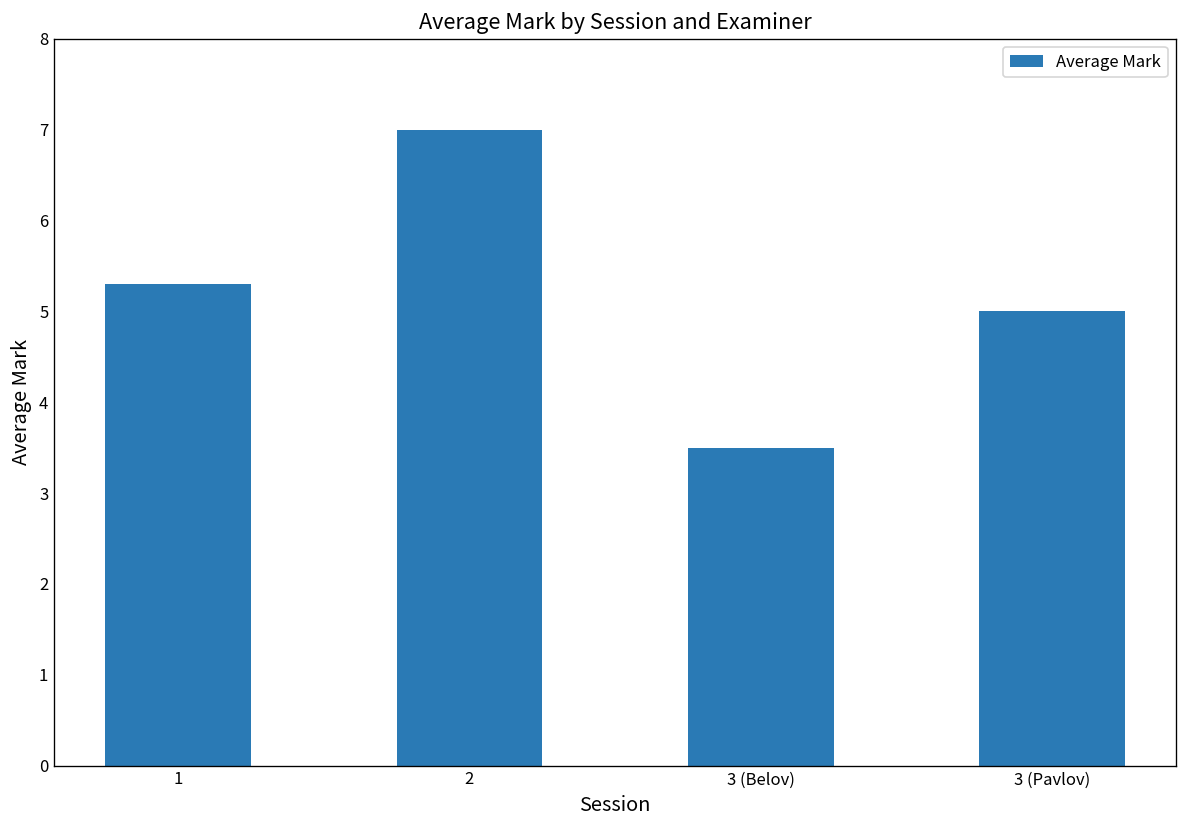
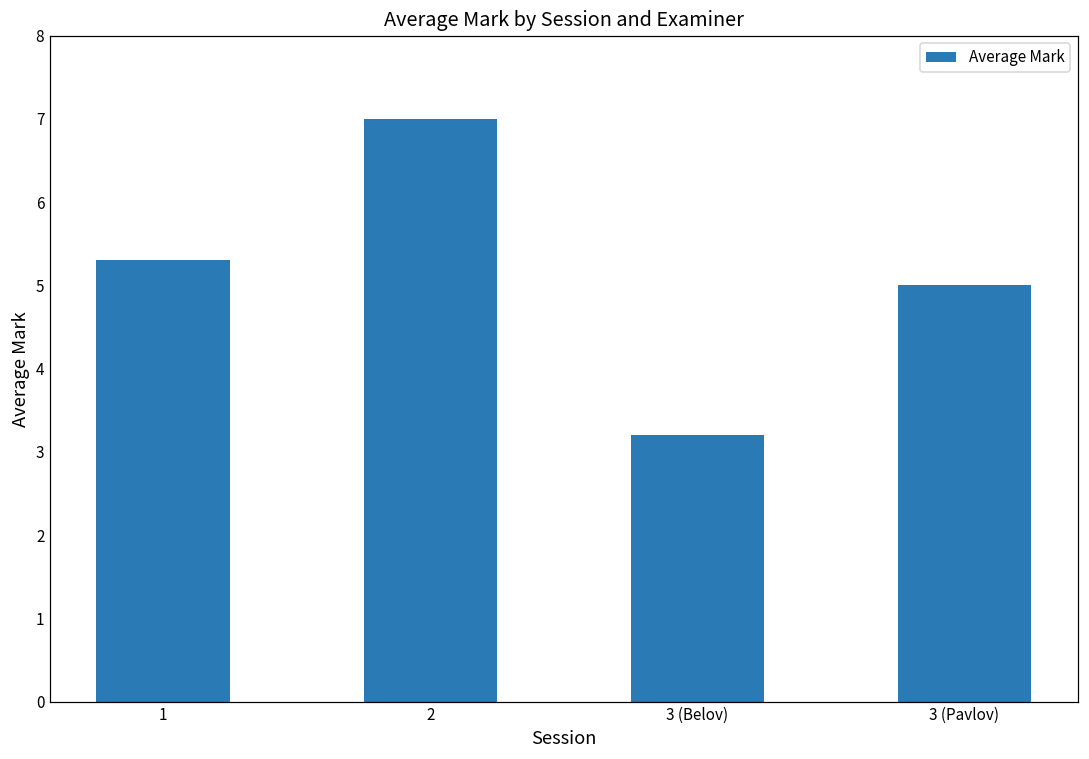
  {
    "1": 5.3,
    "2": 7.0,
-   "3 (Belov)": 3.5,
+   "3 (Belov)": 3.2,
    "3 (Pavlov)": 5.0
  }
